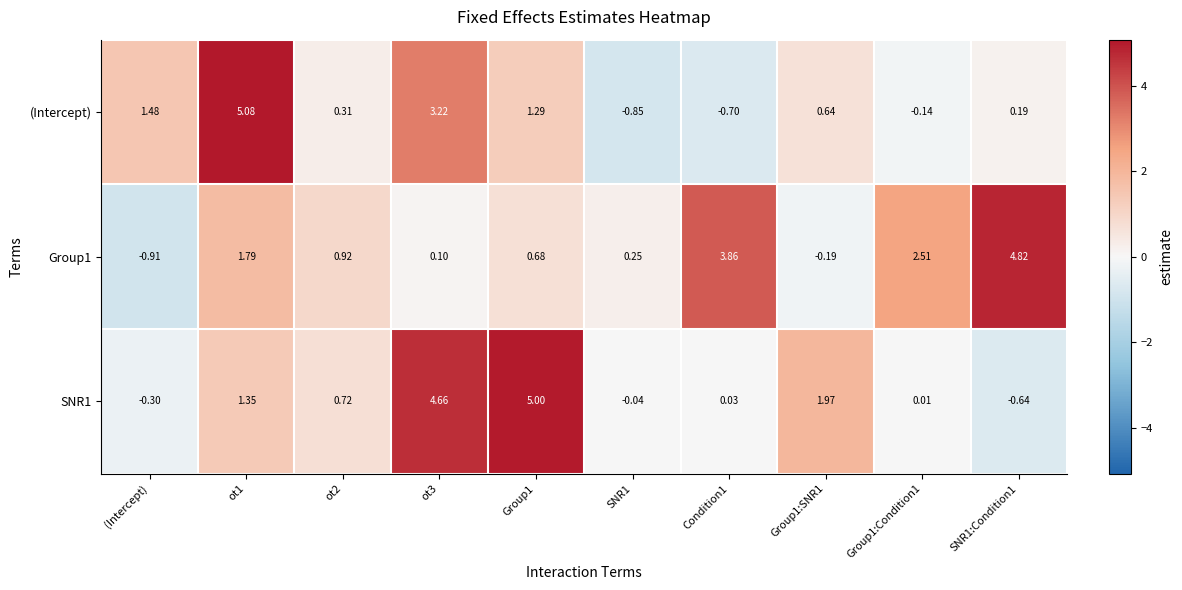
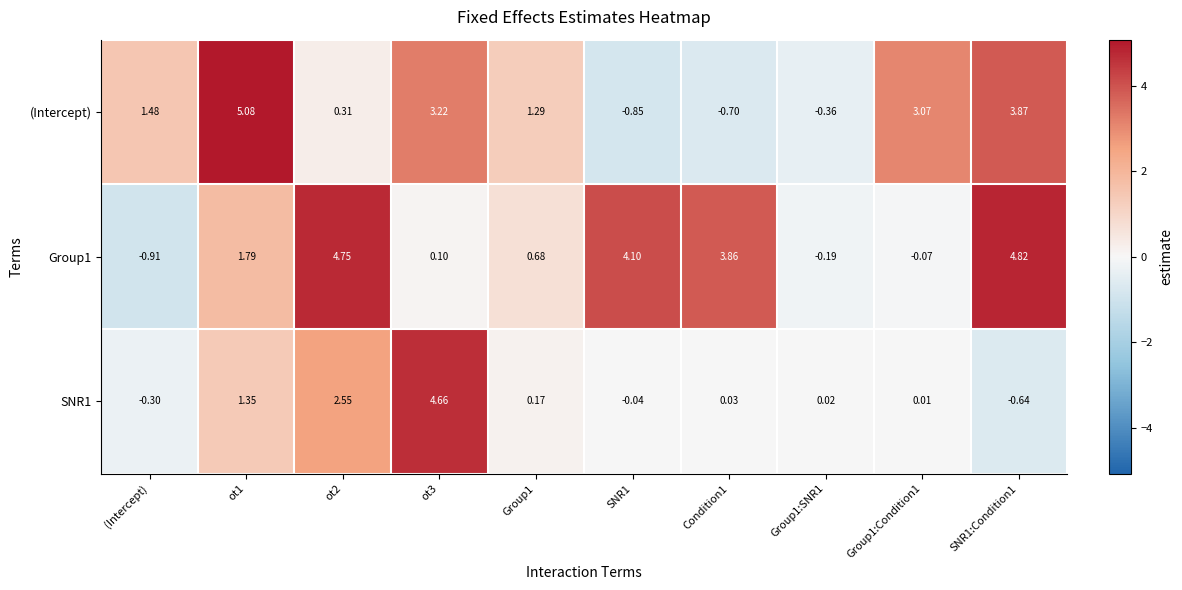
  {
    "(Intercept)": {
      "(Intercept)": 1.48,
      "ot1": 5.08,
      "ot2": 0.31,
      "ot3": 3.22,
      "Group1": 1.29,
      "SNR1": -0.85,
      "Condition1": -0.70,
-     "Group1:SNR1": 0.64,
-     "Group1:Condition1": -0.14,
-     "SNR1:Condition1": 0.19
+     "Group1:SNR1": -0.36,
+     "Group1:Condition1": 3.07,
+     "SNR1:Condition1": 3.87
    },
    "Group1": {
      "(Intercept)": -0.91,
      "ot1": 1.79,
-     "ot2": 0.92,
+     "ot2": 4.75,
      "ot3": 0.10,
      "Group1": 0.68,
-     "SNR1": 0.25,
+     "SNR1": 4.10,
      "Condition1": 3.86,
      "Group1:SNR1": -0.19,
-     "Group1:Condition1": 2.51,
+     "Group1:Condition1": -0.07,
      "SNR1:Condition1": 4.82
    },
    "SNR1": {
      "(Intercept)": -0.30,
      "ot1": 1.35,
-     "ot2": 0.72,
+     "ot2": 2.55,
      "ot3": 4.66,
-     "Group1": 5.00,
+     "Group1": 0.17,
      "SNR1": -0.04,
      "Condition1": 0.03,
-     "Group1:SNR1": 1.97,
+     "Group1:SNR1": 0.02,
      "Group1:Condition1": 0.01,
      "SNR1:Condition1": -0.64
    }
  }
